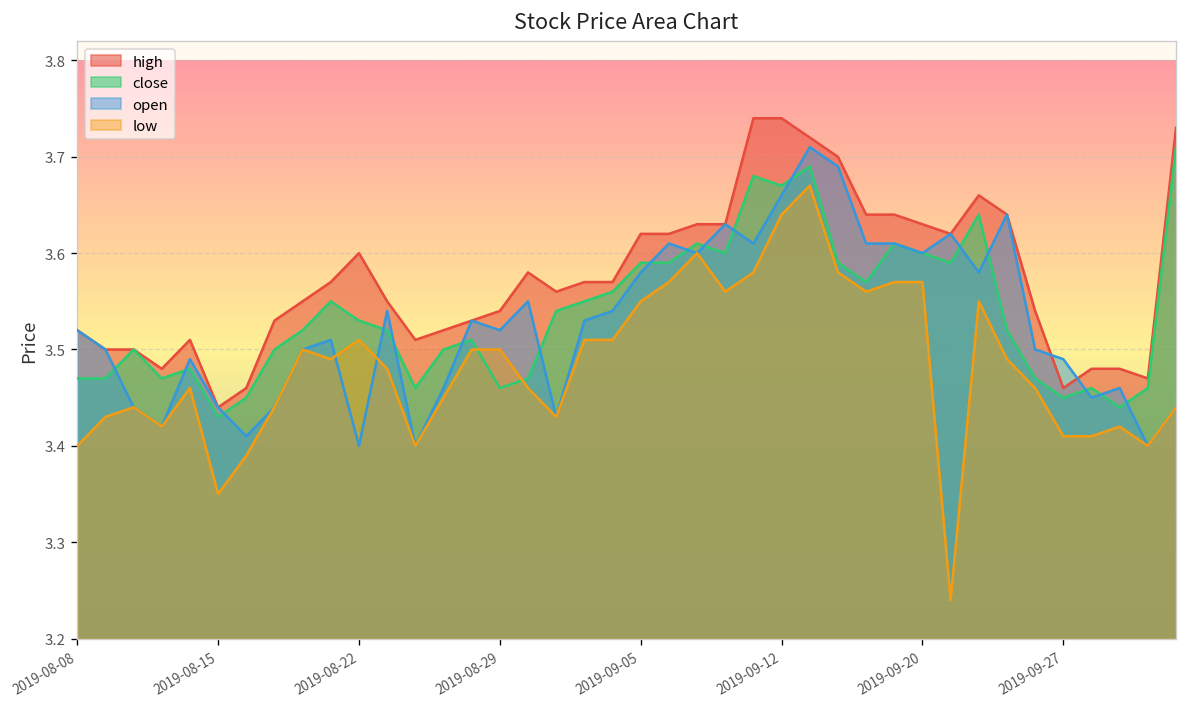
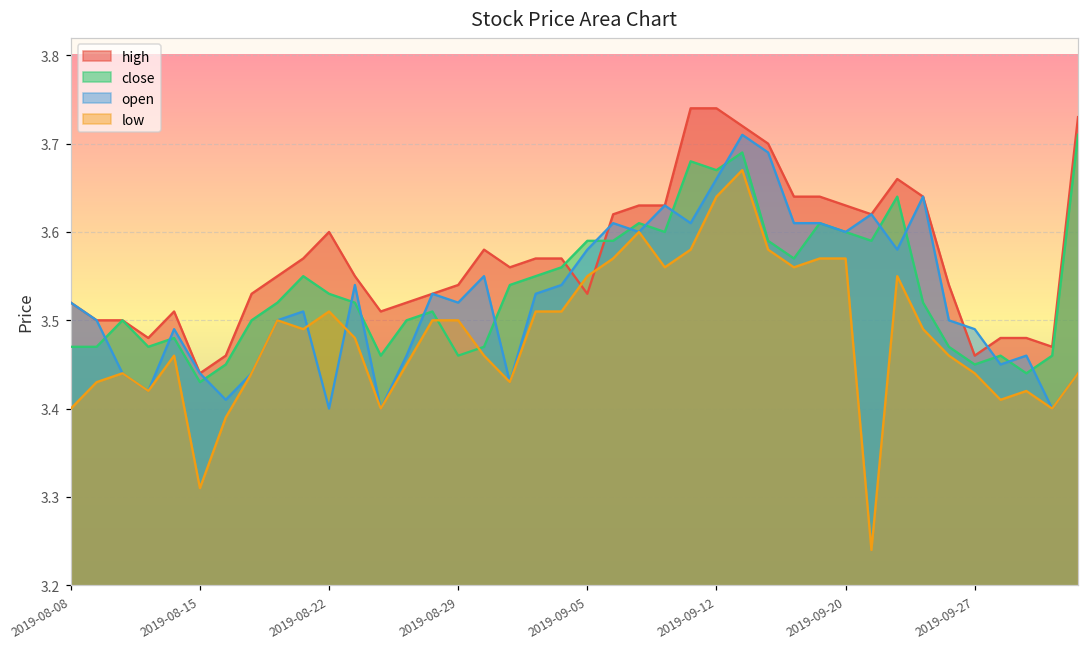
  {
    "high": {
      "2019-08-22": 3.60,
      "2019-08-29": 3.54,
-     "2019-09-05": 3.62,
+     "2019-09-05": 3.53,
      "2019-09-12": 3.74,
      "2019-09-20": 3.63,
      "2019-09-27": 3.46
    },
    "close": {
      "2019-08-08": 3.47,
      "2019-08-15": 3.43,
      "2019-08-22": 3.53,
      "2019-08-29": 3.46,
      "2019-09-05": 3.59,
      "2019-09-12": 3.67,
      "2019-09-27": 3.45
    },
    "open": {
      "2019-08-22": 3.40,
      "2019-08-29": 3.52,
      "2019-09-05": 3.58,
      "2019-09-12": 3.66,
      "2019-09-27": 3.49
    },
    "low": {
      "2019-08-08": 3.40,
-     "2019-08-15": 3.35,
+     "2019-08-15": 3.31,
      "2019-08-22": 3.51,
      "2019-08-29": 3.50,
      "2019-09-05": 3.55,
      "2019-09-12": 3.64,
      "2019-09-20": 3.57,
-     "2019-09-27": 3.41
+     "2019-09-27": 3.44
    }
  }
